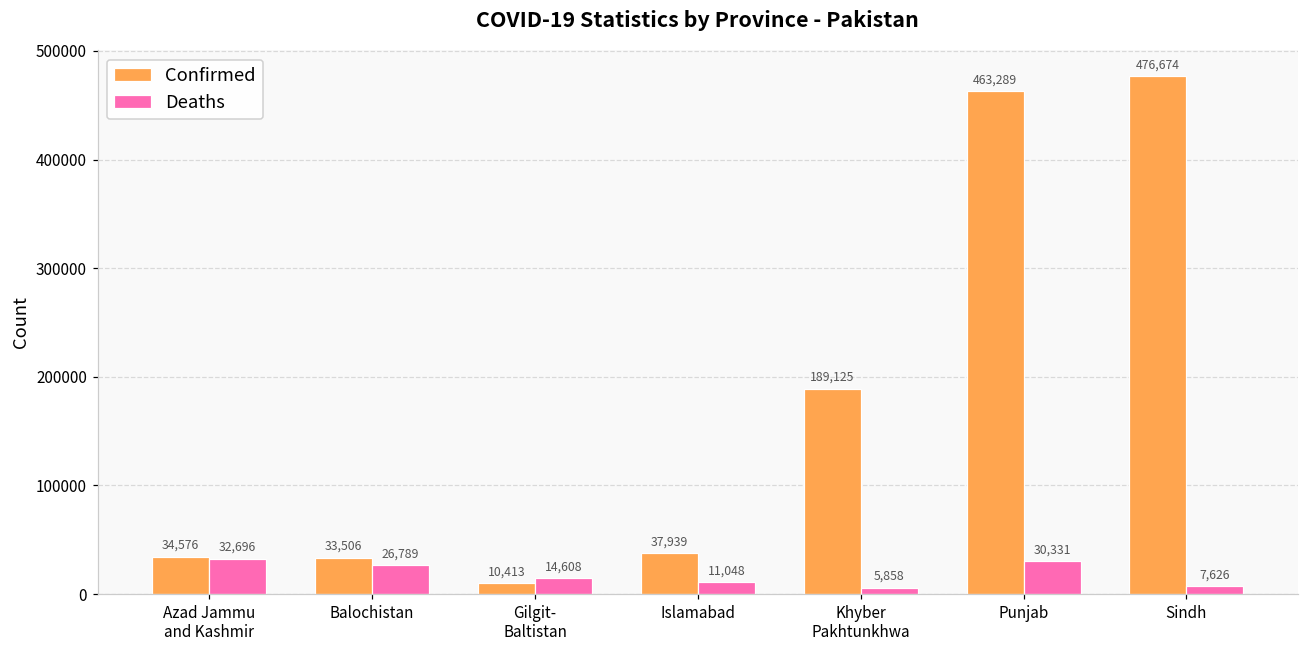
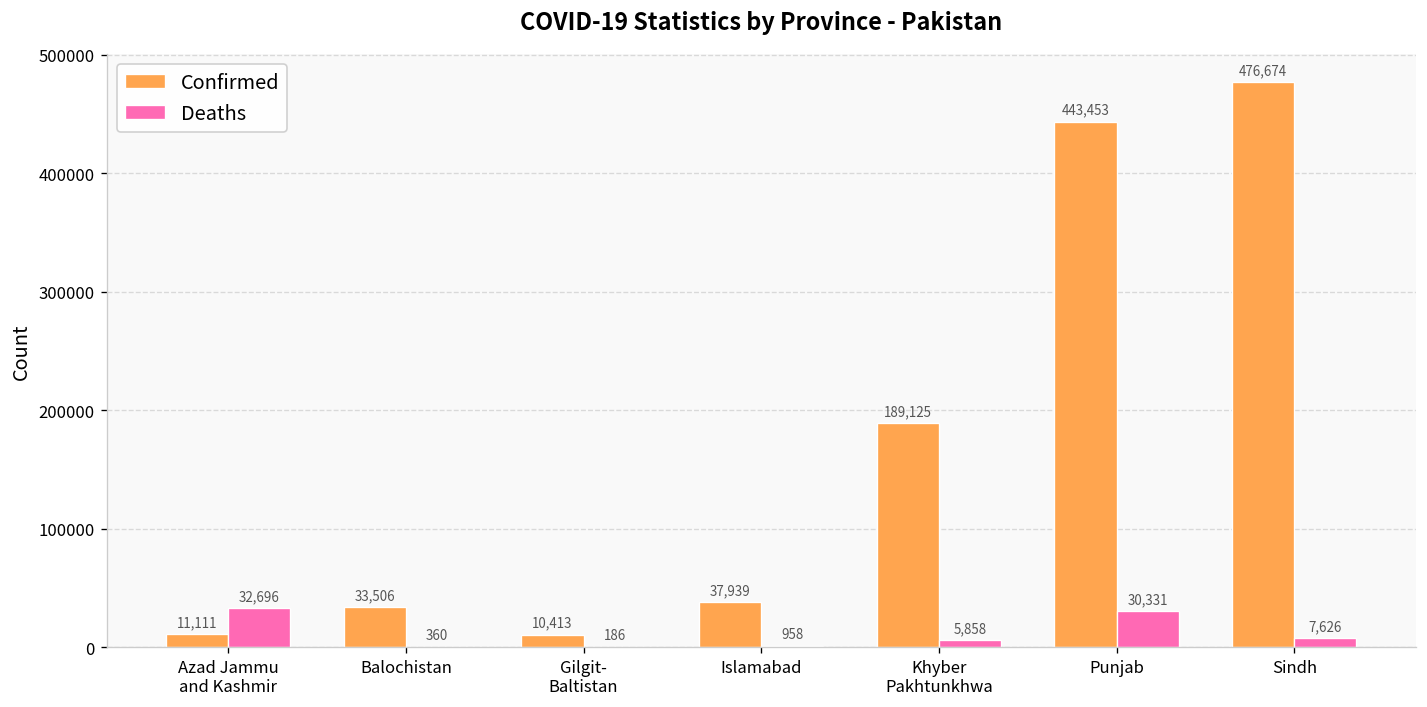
  {
    "Confirmed": {
-     "Azad Jammu and Kashmir": "34,576",
+     "Azad Jammu and Kashmir": "11,111",
      "Balochistan": "33,506",
      "Gilgit- Baltistan": "10,413",
      "Islamabad": "37,939",
      "Khyber Pakhtunkhwa": "189,125",
-     "Punjab": "463,289",
+     "Punjab": "443,453",
      "Sindh": "476,674"
    },
    "Deaths": {
      "Azad Jammu and Kashmir": "32,696",
-     "Balochistan": "26,789",
-     "Gilgit- Baltistan": "14,608",
-     "Islamabad": "11,048",
+     "Balochistan": "360",
+     "Gilgit- Baltistan": "186",
+     "Islamabad": "958",
      "Khyber Pakhtunkhwa": "5,858",
      "Punjab": "30,331",
      "Sindh": "7,626"
    }
  }
